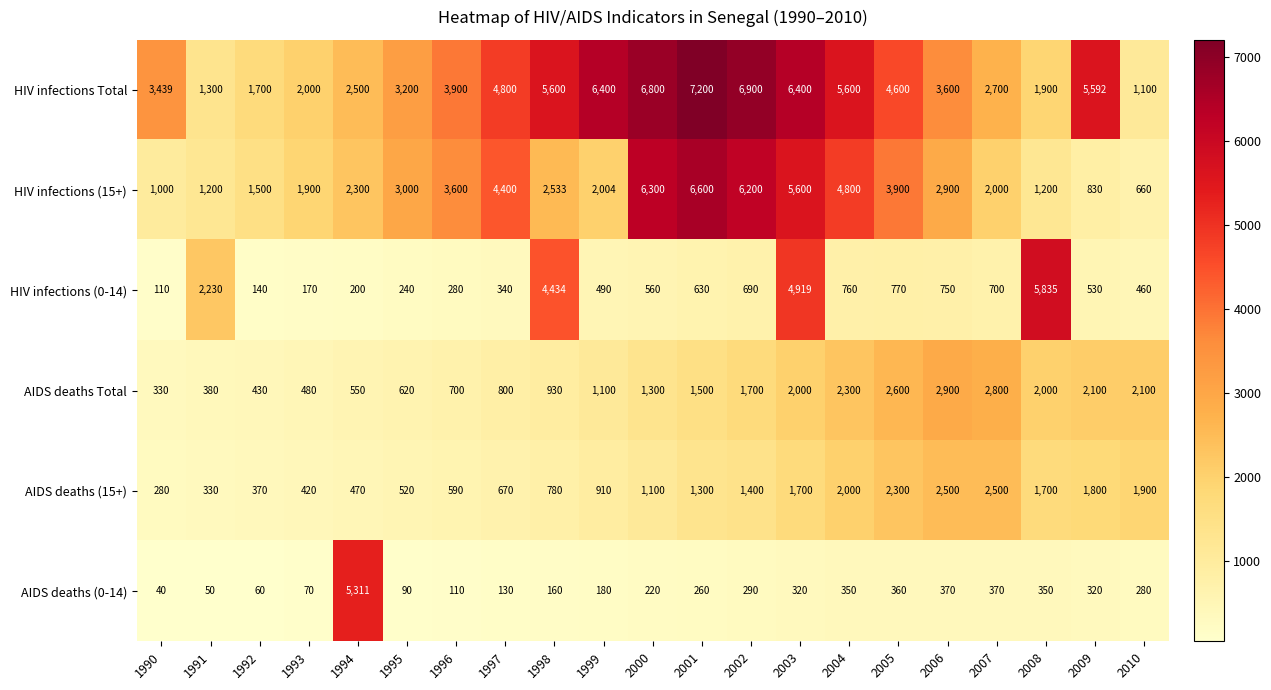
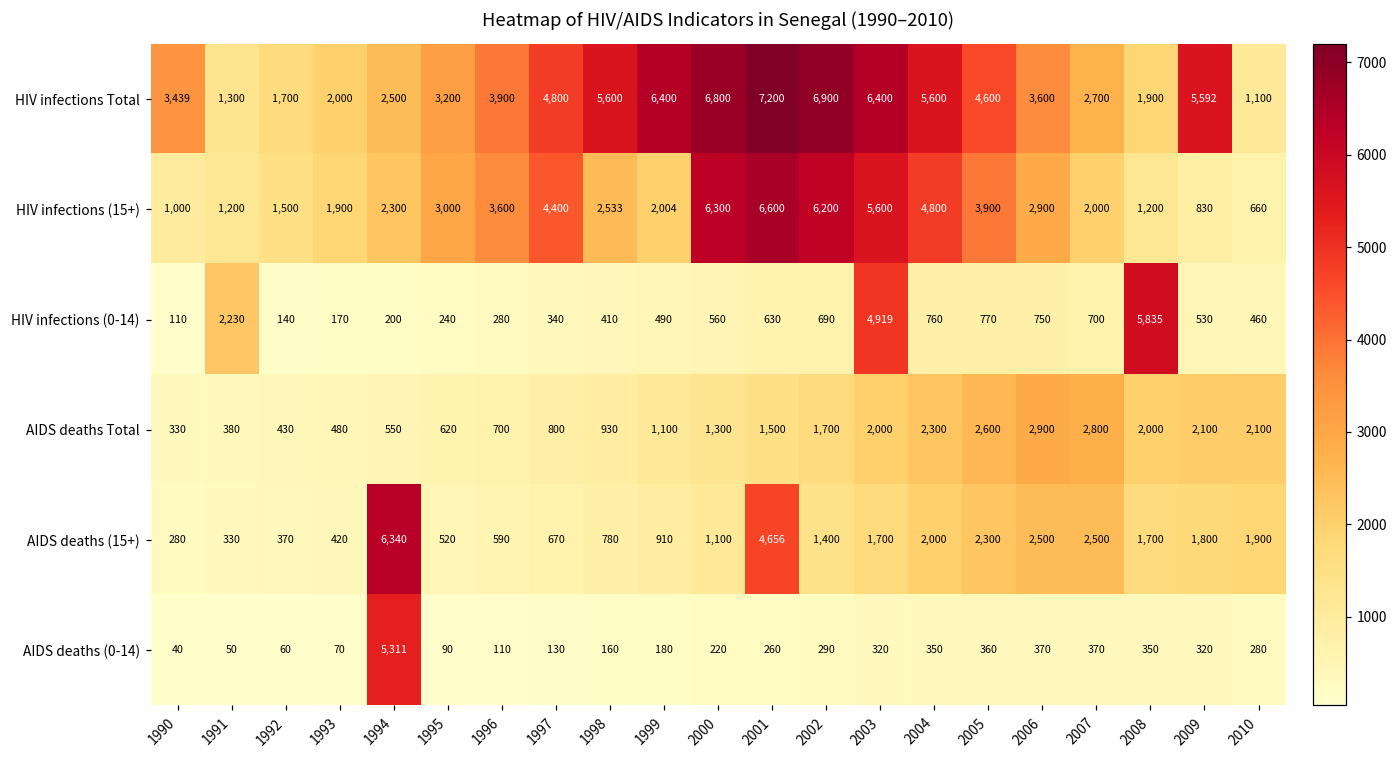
  {
    "HIV infections Total": {
      "1990": "3,439",
      "1991": "1,300",
      "1992": "1,700",
      "1993": "2,000",
      "1994": "2,500",
      "1995": "3,200",
      "1996": "3,900",
      "1997": "4,800",
      "1998": "5,600",
      "1999": "6,400",
      "2000": "6,800",
      "2001": "7,200",
      "2002": "6,900",
      "2003": "6,400",
      "2004": "5,600",
      "2005": "4,600",
      "2006": "3,600",
      "2007": "2,700",
      "2008": "1,900",
      "2009": "5,592",
      "2010": "1,100"
    },
    "HIV infections (15+)": {
      "1990": "1,000",
      "1991": "1,200",
      "1992": "1,500",
      "1993": "1,900",
      "1994": "2,300",
      "1995": "3,000",
      "1996": "3,600",
      "1997": "4,400",
      "1998": "2,533",
      "1999": "2,004",
      "2000": "6,300",
      "2001": "6,600",
      "2002": "6,200",
      "2003": "5,600",
      "2004": "4,800",
      "2005": "3,900",
      "2006": "2,900",
      "2007": "2,000",
      "2008": "1,200",
      "2009": "830",
      "2010": "660"
    },
    "HIV infections (0-14)": {
      "1990": "110",
      "1991": "2,230",
      "1992": "140",
      "1993": "170",
      "1994": "200",
      "1995": "240",
      "1996": "280",
      "1997": "340",
-     "1998": "4,434",
+     "1998": "410",
      "1999": "490",
      "2000": "560",
      "2001": "630",
      "2002": "690",
      "2003": "4,919",
      "2004": "760",
      "2005": "770",
      "2006": "750",
      "2007": "700",
      "2008": "5,835",
      "2009": "530",
      "2010": "460"
    },
    "AIDS deaths Total": {
      "1990": "330",
      "1991": "380",
      "1992": "430",
      "1993": "480",
      "1994": "550",
      "1995": "620",
      "1996": "700",
      "1997": "800",
      "1998": "930",
      "1999": "1,100",
      "2000": "1,300",
      "2001": "1,500",
      "2002": "1,700",
      "2003": "2,000",
      "2004": "2,300",
      "2005": "2,600",
      "2006": "2,900",
      "2007": "2,800",
      "2008": "2,000",
      "2009": "2,100",
      "2010": "2,100"
    },
    "AIDS deaths (15+)": {
      "1990": "280",
      "1991": "330",
      "1992": "370",
      "1993": "420",
-     "1994": "470",
+     "1994": "6,340",
      "1995": "520",
      "1996": "590",
      "1997": "670",
      "1998": "780",
      "1999": "910",
      "2000": "1,100",
-     "2001": "1,300",
+     "2001": "4,656",
      "2002": "1,400",
      "2003": "1,700",
      "2004": "2,000",
      "2005": "2,300",
      "2006": "2,500",
      "2007": "2,500",
      "2008": "1,700",
      "2009": "1,800",
      "2010": "1,900"
    },
    "AIDS deaths (0-14)": {
      "1990": "40",
      "1991": "50",
      "1992": "60",
      "1993": "70",
      "1994": "5,311",
      "1995": "90",
      "1996": "110",
      "1997": "130",
      "1998": "160",
      "1999": "180",
      "2000": "220",
      "2001": "260",
      "2002": "290",
      "2003": "320",
      "2004": "350",
      "2005": "360",
      "2006": "370",
      "2007": "370",
      "2008": "350",
      "2009": "320",
      "2010": "280"
    }
  }
